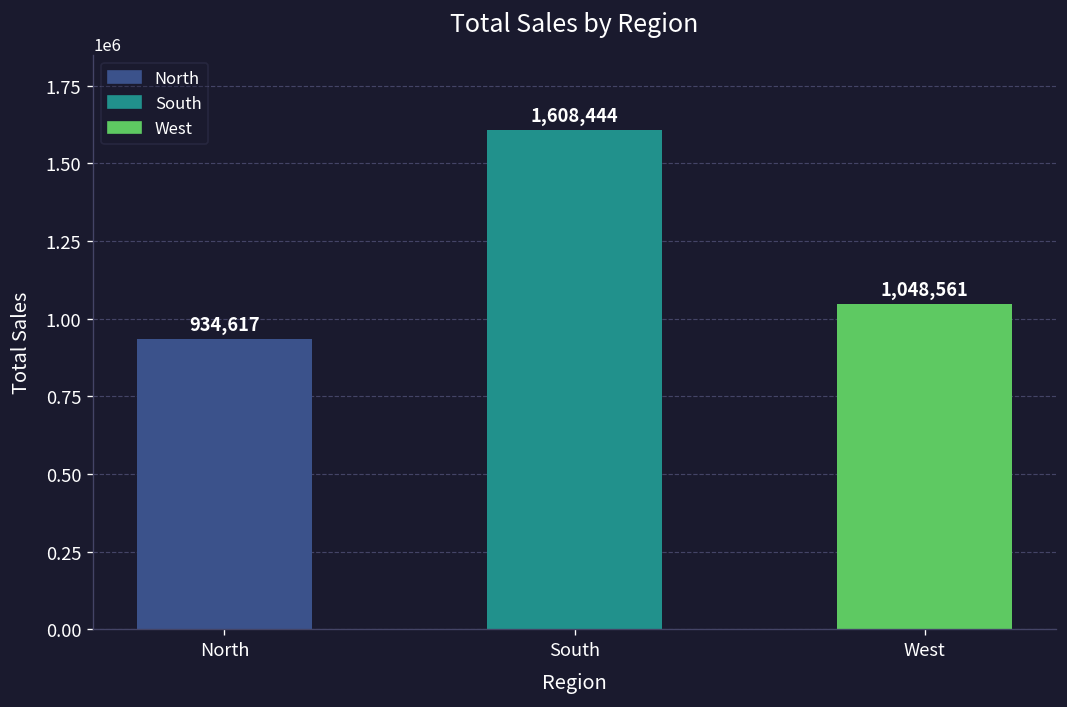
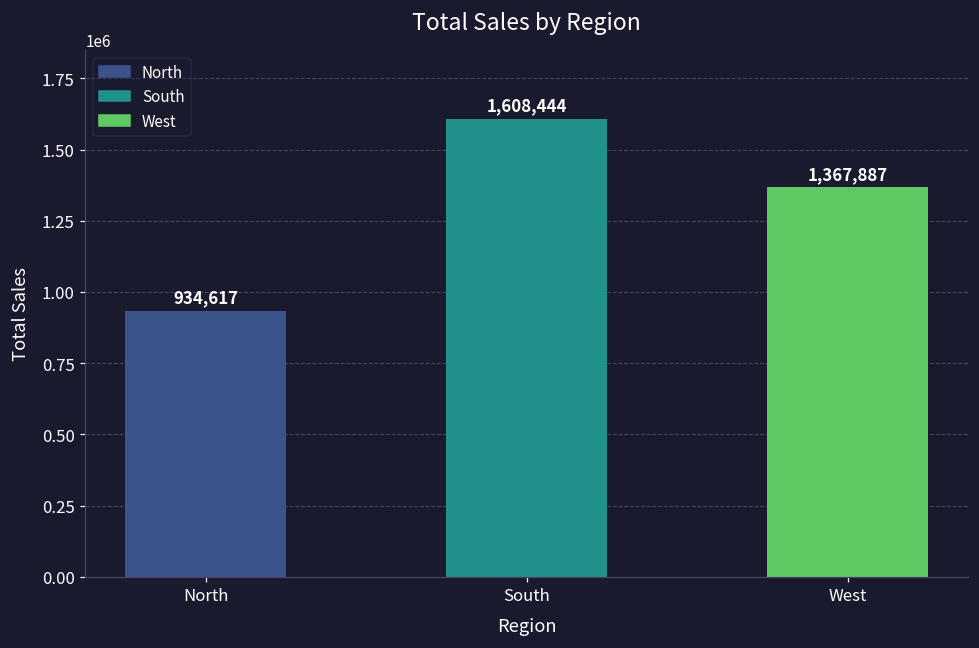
  {
    "North": "934,617",
    "South": "1,608,444",
-   "West": "1,048,561"
+   "West": "1,367,887"
  }
